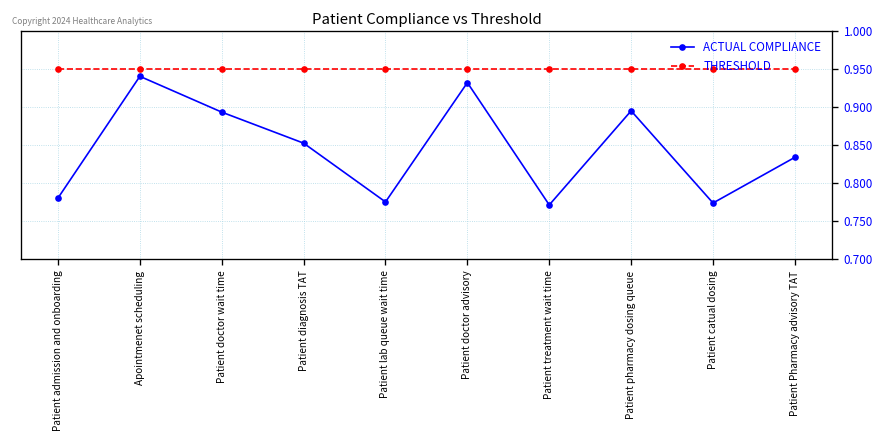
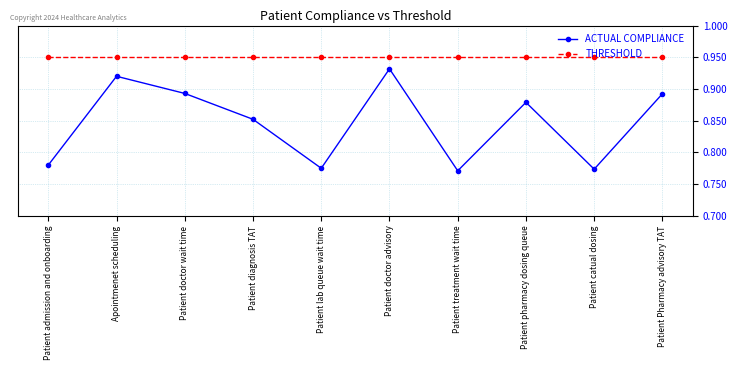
  {
    "ACTUAL COMPLIANCE": {
      "Patient admission and onboarding": 0.78,
-     "Apointmenet scheduling": 0.94,
+     "Apointmenet scheduling": 0.92,
      "Patient doctor wait time": 0.89,
      "Patient diagnosis TAT": 0.85,
      "Patient lab queue wait time": 0.77,
      "Patient doctor advisory": 0.93,
      "Patient treatment wait time": 0.77,
-     "Patient pharmacy dosing queue": 0.89,
+     "Patient pharmacy dosing queue": 0.88,
      "Patient catual dosing": 0.77,
-     "Patient Pharmacy advisory TAT": 0.83
+     "Patient Pharmacy advisory TAT": 0.89
    },
    "THRESHOLD": {
      "Patient admission and onboarding": 0.95,
      "Apointmenet scheduling": 0.95,
      "Patient doctor wait time": 0.95,
      "Patient diagnosis TAT": 0.95,
      "Patient lab queue wait time": 0.95,
      "Patient doctor advisory": 0.95,
      "Patient treatment wait time": 0.95,
      "Patient pharmacy dosing queue": 0.95,
      "Patient catual dosing": 0.95,
      "Patient Pharmacy advisory TAT": 0.95
    }
  }
